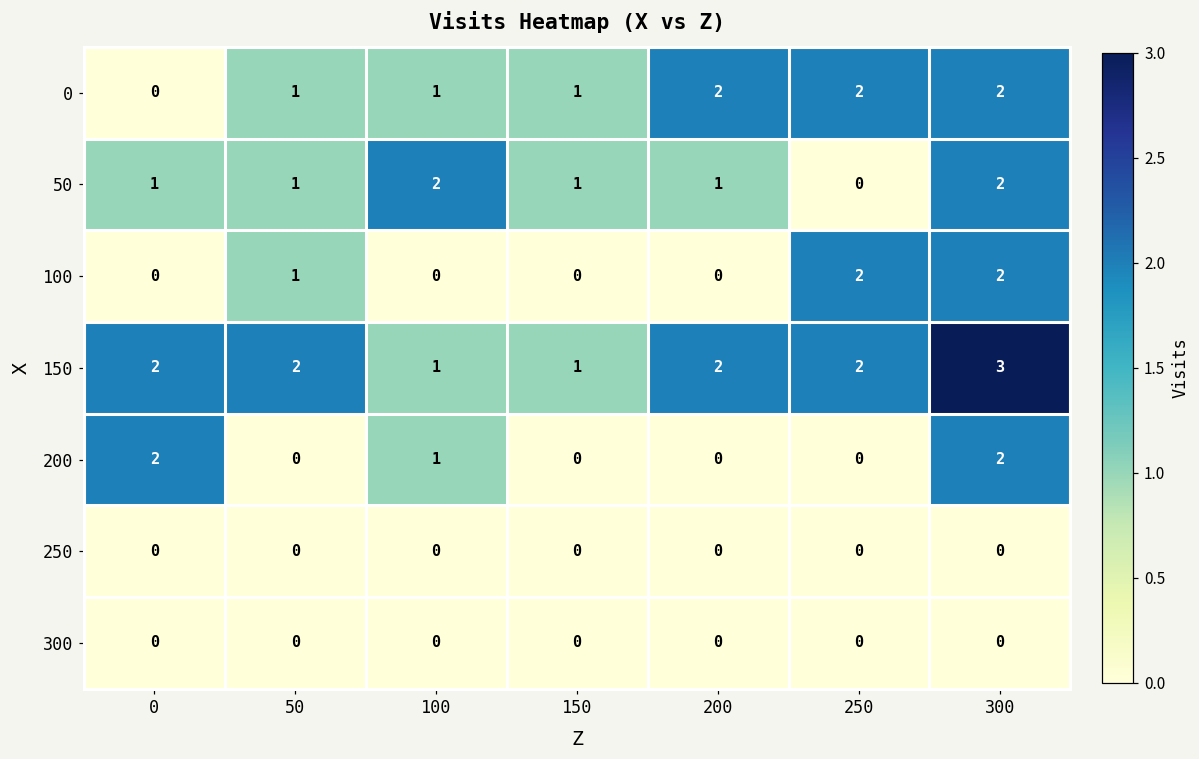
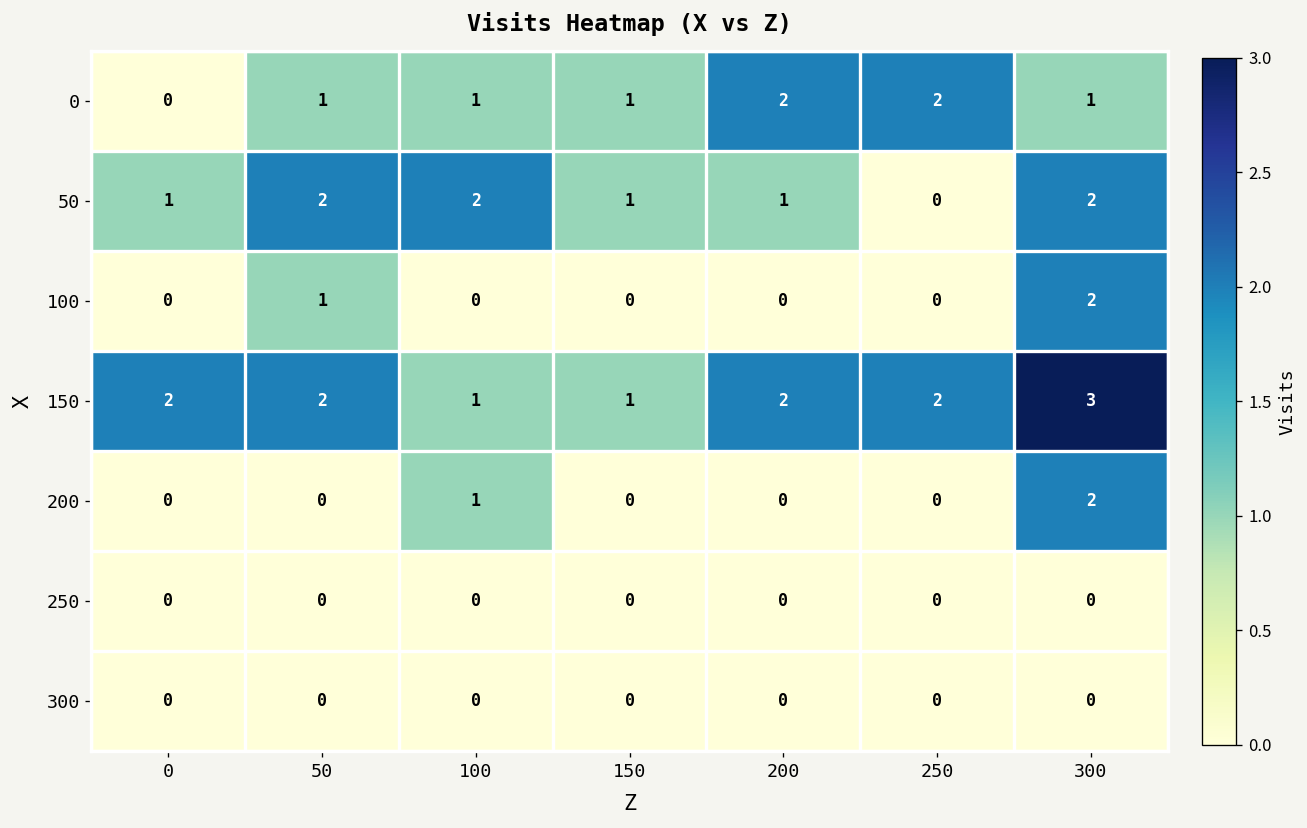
  {
    "0": {
      "0": 0,
      "50": 1,
      "100": 1,
      "150": 1,
      "200": 2,
      "250": 2,
-     "300": 2
+     "300": 1
    },
    "50": {
      "0": 1,
-     "50": 1,
+     "50": 2,
      "100": 2,
      "150": 1,
      "200": 1,
      "250": 0,
      "300": 2
    },
    "100": {
      "0": 0,
      "50": 1,
      "100": 0,
      "150": 0,
      "200": 0,
-     "250": 2,
+     "250": 0,
      "300": 2
    },
    "150": {
      "0": 2,
      "50": 2,
      "100": 1,
      "150": 1,
      "200": 2,
      "250": 2,
      "300": 3
    },
    "200": {
-     "0": 2,
+     "0": 0,
      "50": 0,
      "100": 1,
      "150": 0,
      "200": 0,
      "250": 0,
      "300": 2
    },
    "250": {
      "0": 0,
      "50": 0,
      "100": 0,
      "150": 0,
      "200": 0,
      "250": 0,
      "300": 0
    },
    "300": {
      "0": 0,
      "50": 0,
      "100": 0,
      "150": 0,
      "200": 0,
      "250": 0,
      "300": 0
    }
  }
